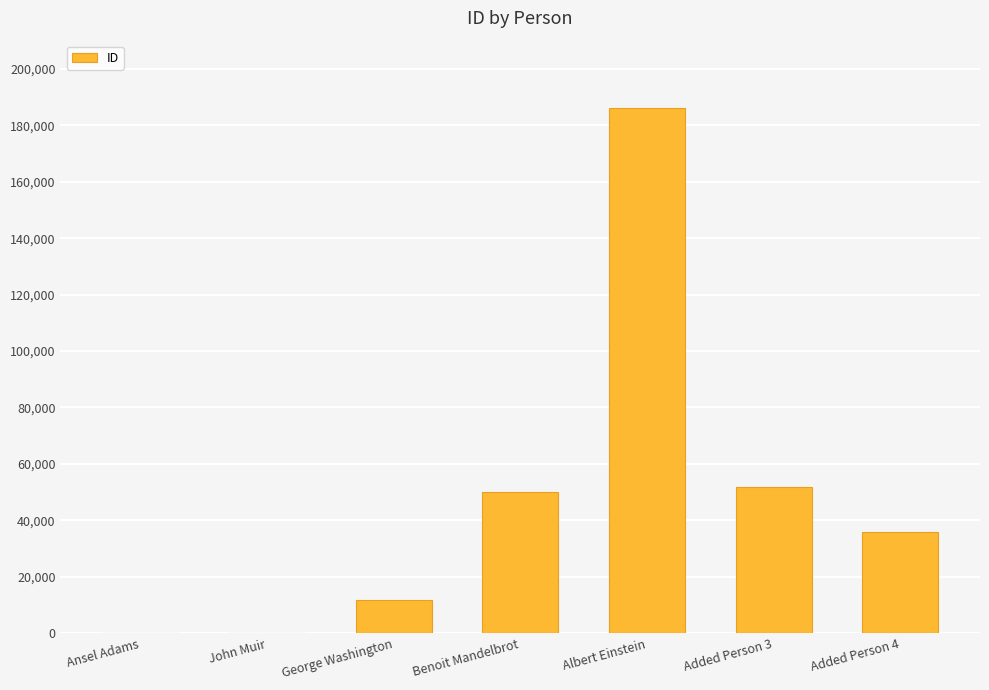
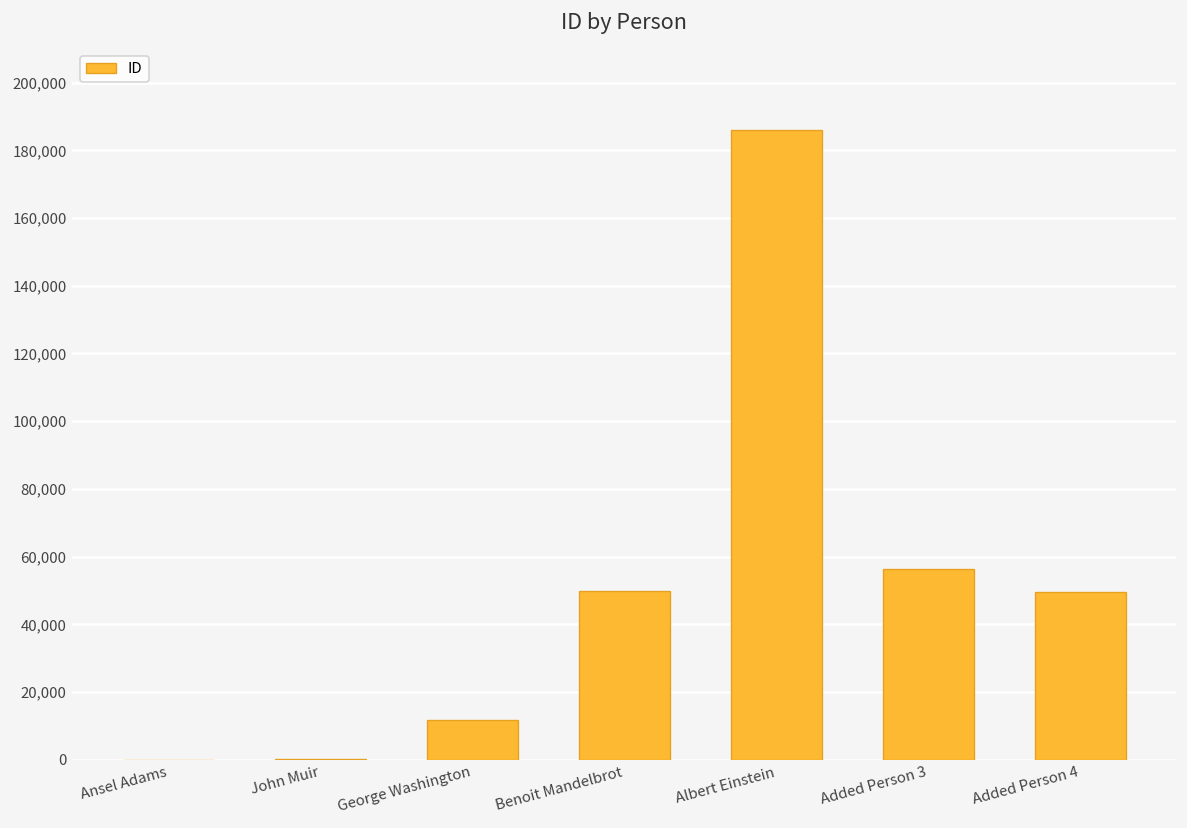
  {
    "George Washington": "12,000",
    "Benoit Mandelbrot": "50,000",
    "Albert Einstein": "186,000",
-   "Added Person 3": "52,000",
-   "Added Person 4": "36,000"
+   "Added Person 3": "56,000",
+   "Added Person 4": "49,000"
  }
